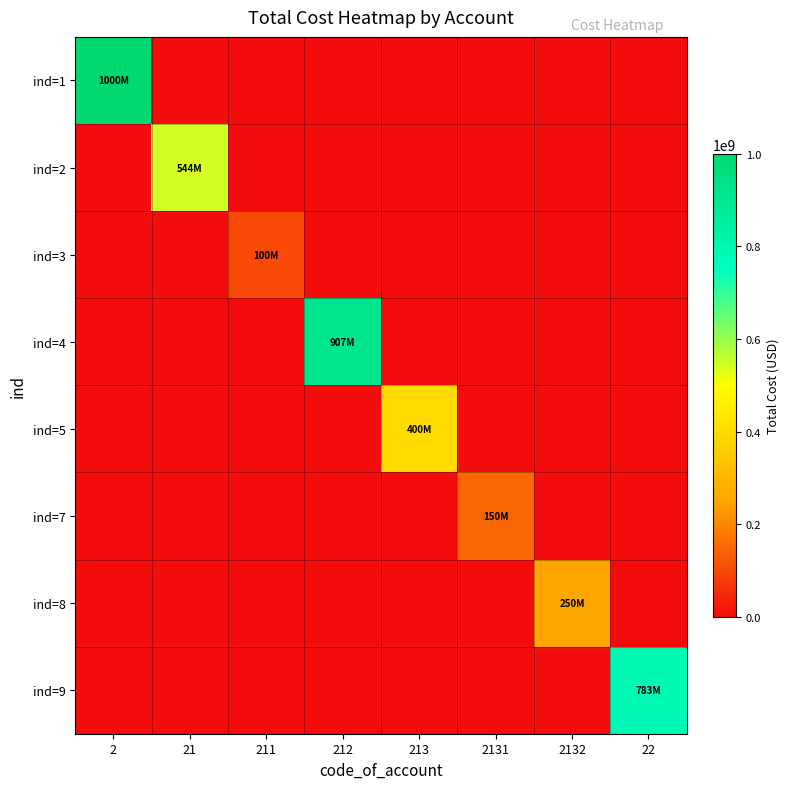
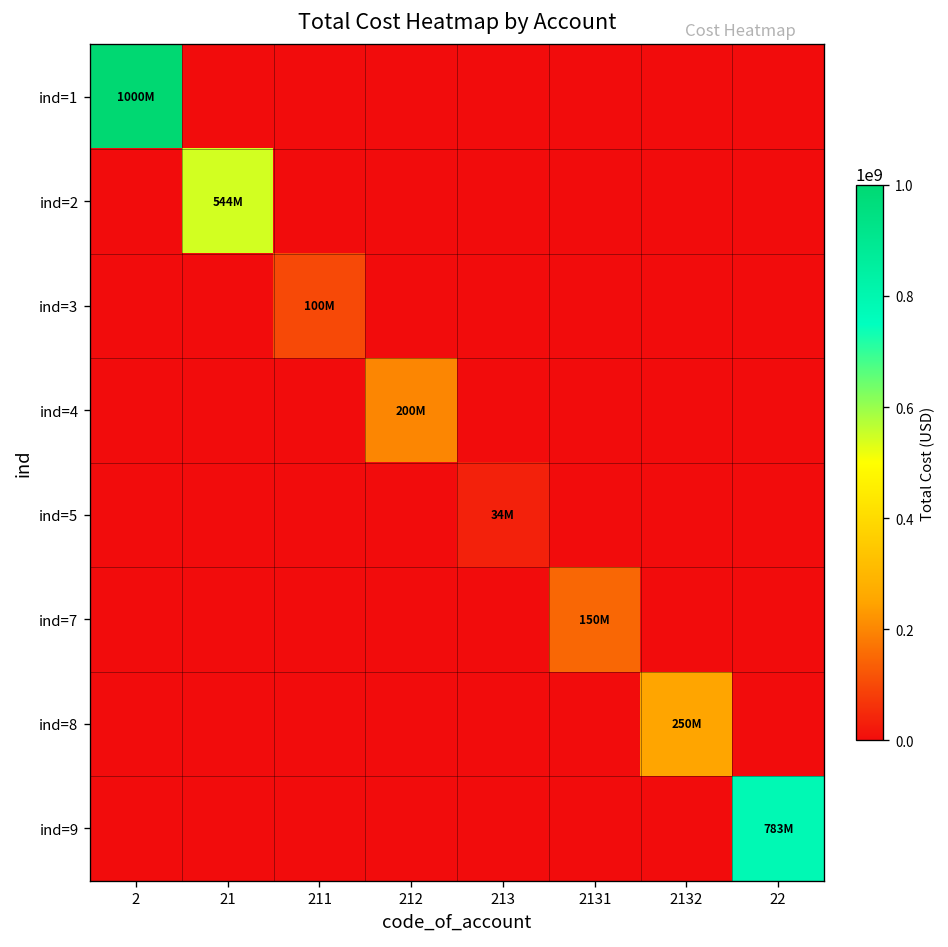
  {
    "ind=1": {
      "2": "1000M"
    },
    "ind=2": {
      "21": "544M"
    },
    "ind=3": {
      "211": "100M"
    },
    "ind=4": {
-     "212": "907M"
+     "212": "200M"
    },
    "ind=5": {
-     "213": "400M"
+     "213": "34M"
    },
    "ind=7": {
      "2131": "150M"
    },
    "ind=8": {
      "2132": "250M"
    },
    "ind=9": {
      "22": "783M"
    }
  }
